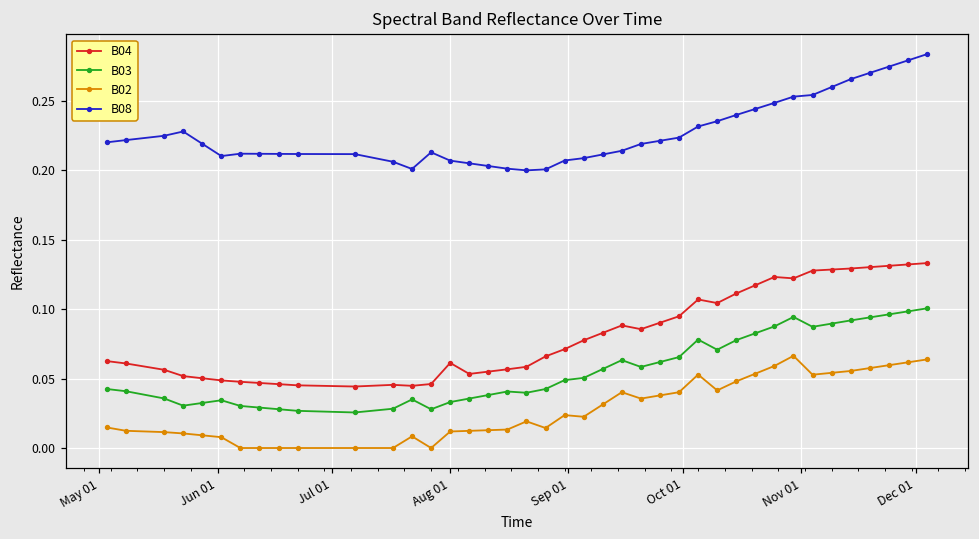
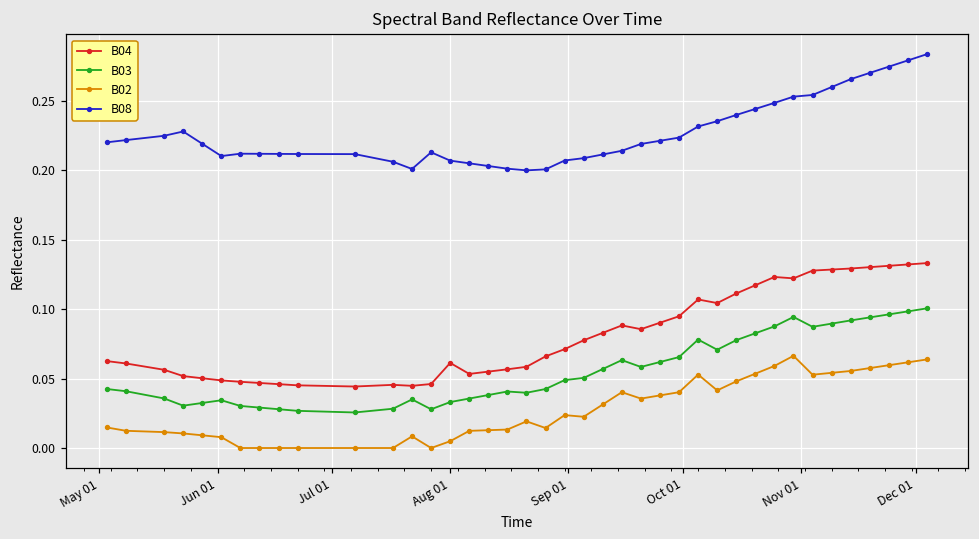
  {
    "B04": {
      "Aug 01": 0.061
    },
    "B03": {
      "Aug 01": 0.033
    },
    "B02": {
-     "Aug 01": 0.012
+     "Aug 01": 0.005
    },
    "B08": {
      "Aug 01": 0.207
    }
  }
